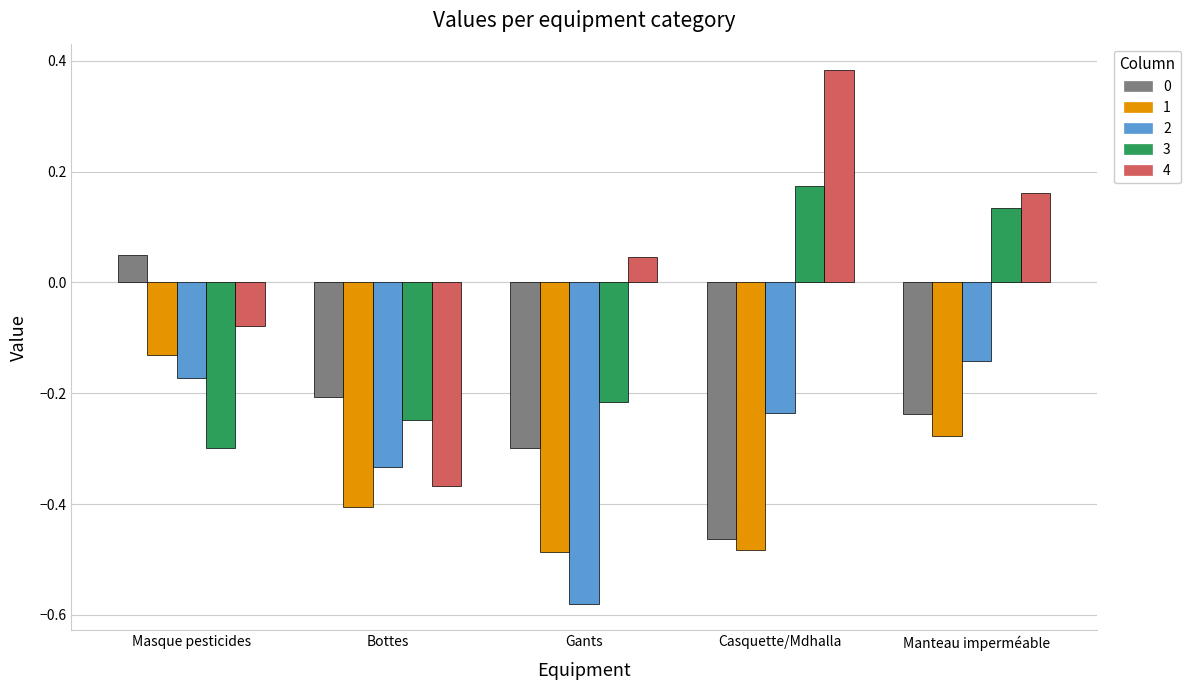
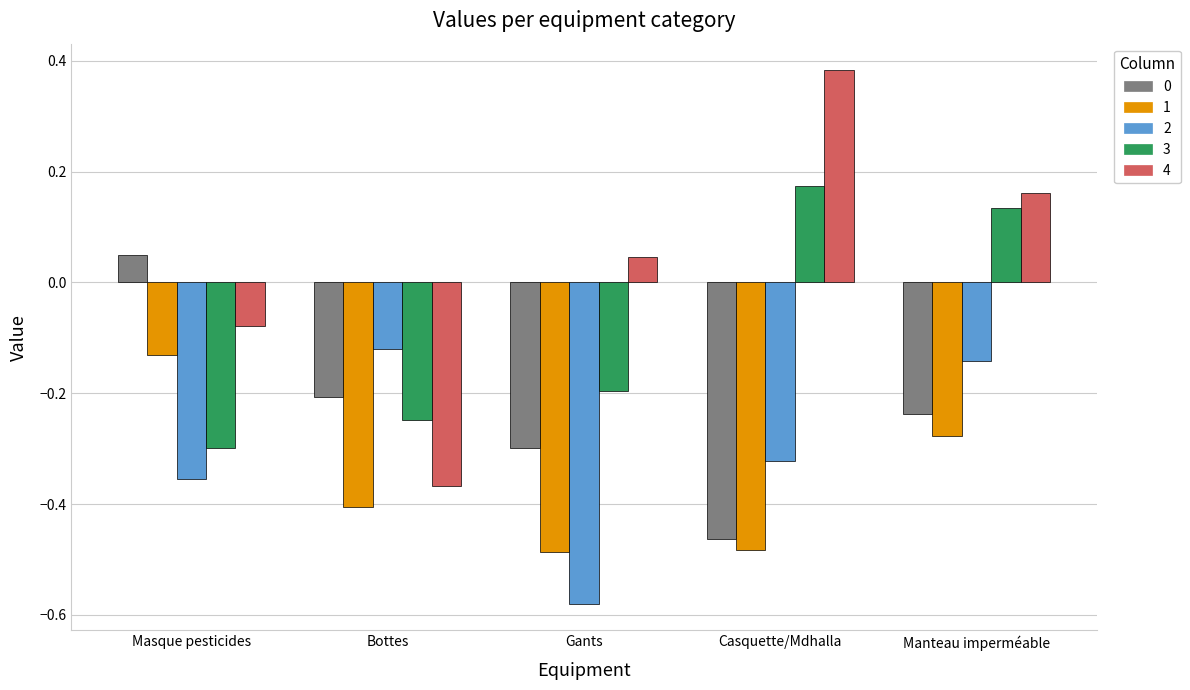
  {
    "0": {
      "Masque pesticides": 0.05,
      "Bottes": -0.21,
      "Gants": -0.30,
      "Casquette/Mdhalla": -0.46,
      "Manteau imperméable": -0.24
    },
    "1": {
      "Masque pesticides": -0.13,
      "Bottes": -0.40,
      "Gants": -0.49,
      "Casquette/Mdhalla": -0.48,
      "Manteau imperméable": -0.28
    },
    "2": {
-     "Masque pesticides": -0.17,
-     "Bottes": -0.33,
+     "Masque pesticides": -0.36,
+     "Bottes": -0.12,
      "Gants": -0.58,
-     "Casquette/Mdhalla": -0.24,
+     "Casquette/Mdhalla": -0.32,
      "Manteau imperméable": -0.14
    },
    "3": {
      "Masque pesticides": -0.30,
      "Bottes": -0.25,
-     "Gants": -0.22,
+     "Gants": -0.19,
      "Casquette/Mdhalla": 0.17,
      "Manteau imperméable": 0.14
    },
    "4": {
      "Masque pesticides": -0.08,
      "Bottes": -0.37,
      "Gants": 0.05,
      "Casquette/Mdhalla": 0.38,
      "Manteau imperméable": 0.16
    }
  }
